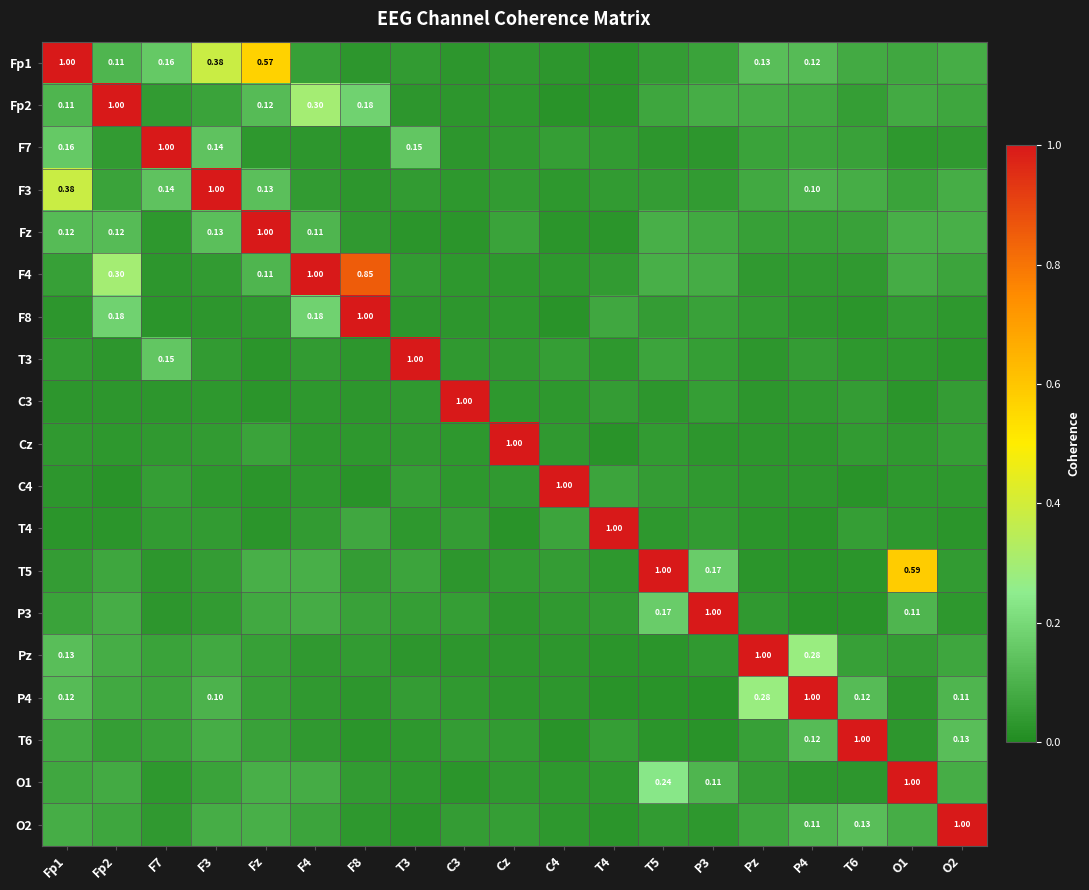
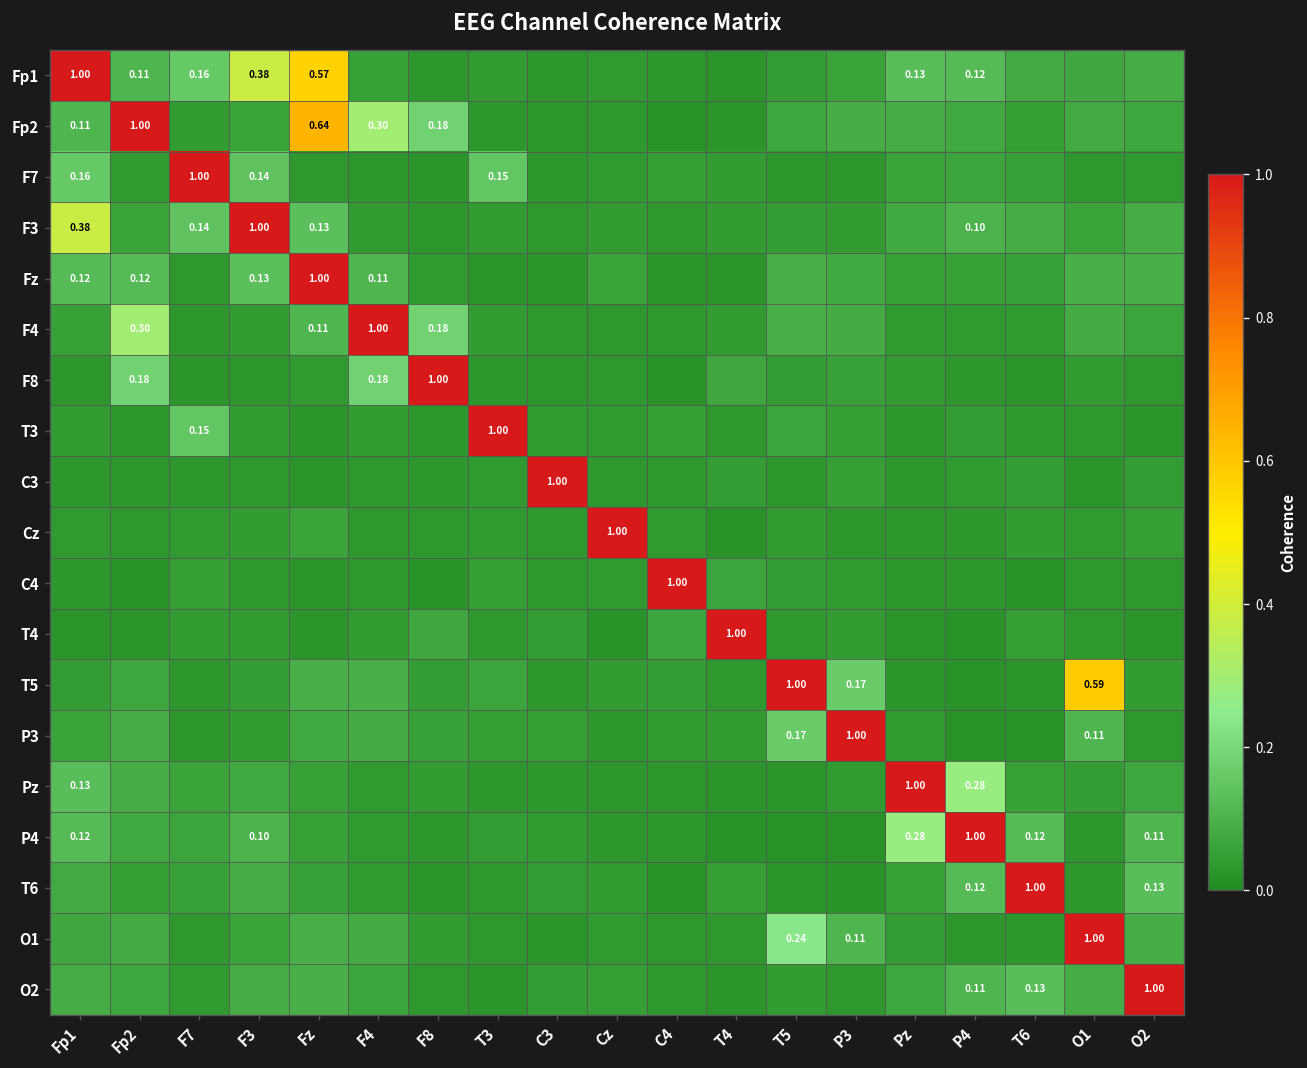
  {
    "Fp1": {
      "Fp1": 1.00,
      "Fp2": 0.11,
      "F7": 0.16,
      "F3": 0.38,
      "Fz": 0.57,
      "Pz": 0.13,
      "P4": 0.12
    },
    "Fp2": {
      "Fp1": 0.11,
      "Fp2": 1.00,
-     "Fz": 0.12,
+     "Fz": 0.64,
      "F4": 0.30,
      "F8": 0.18
    },
    "F7": {
      "Fp1": 0.16,
      "F7": 1.00,
      "F3": 0.14,
      "T3": 0.15
    },
    "F3": {
      "Fp1": 0.38,
      "F7": 0.14,
      "F3": 1.00,
      "Fz": 0.13,
      "P4": 0.10
    },
    "Fz": {
      "Fp1": 0.12,
      "Fp2": 0.12,
      "F3": 0.13,
      "Fz": 1.00,
      "F4": 0.11
    },
    "F4": {
      "Fp2": 0.30,
      "Fz": 0.11,
      "F4": 1.00,
-     "F8": 0.85
+     "F8": 0.18
    },
    "F8": {
      "Fp2": 0.18,
      "F4": 0.18,
      "F8": 1.00
    },
    "T3": {
      "F7": 0.15,
      "T3": 1.00
    },
    "C3": {
      "C3": 1.00
    },
    "Cz": {
      "Cz": 1.00
    },
    "C4": {
      "C4": 1.00
    },
    "T4": {
      "T4": 1.00
    },
    "T5": {
      "T5": 1.00,
      "P3": 0.17,
      "O1": 0.59
    },
    "P3": {
      "T5": 0.17,
      "P3": 1.00,
      "O1": 0.11
    },
    "Pz": {
      "Fp1": 0.13,
      "Pz": 1.00,
      "P4": 0.28
    },
    "P4": {
      "Fp1": 0.12,
      "F3": 0.10,
      "Pz": 0.28,
      "P4": 1.00,
      "T6": 0.12,
      "O2": 0.11
    },
    "T6": {
      "P4": 0.12,
      "T6": 1.00,
      "O2": 0.13
    },
    "O1": {
      "T5": 0.24,
      "P3": 0.11,
      "O1": 1.00
    },
    "O2": {
      "P4": 0.11,
      "T6": 0.13,
      "O2": 1.00
    }
  }
